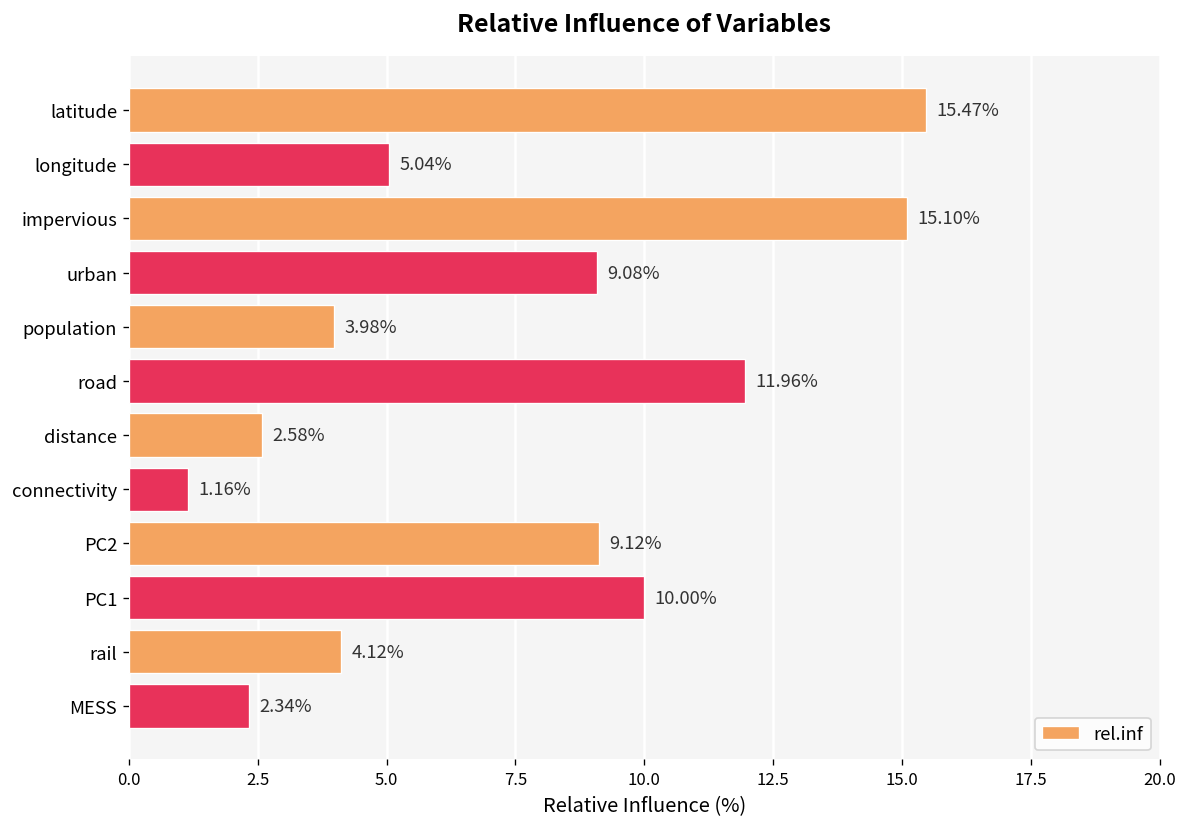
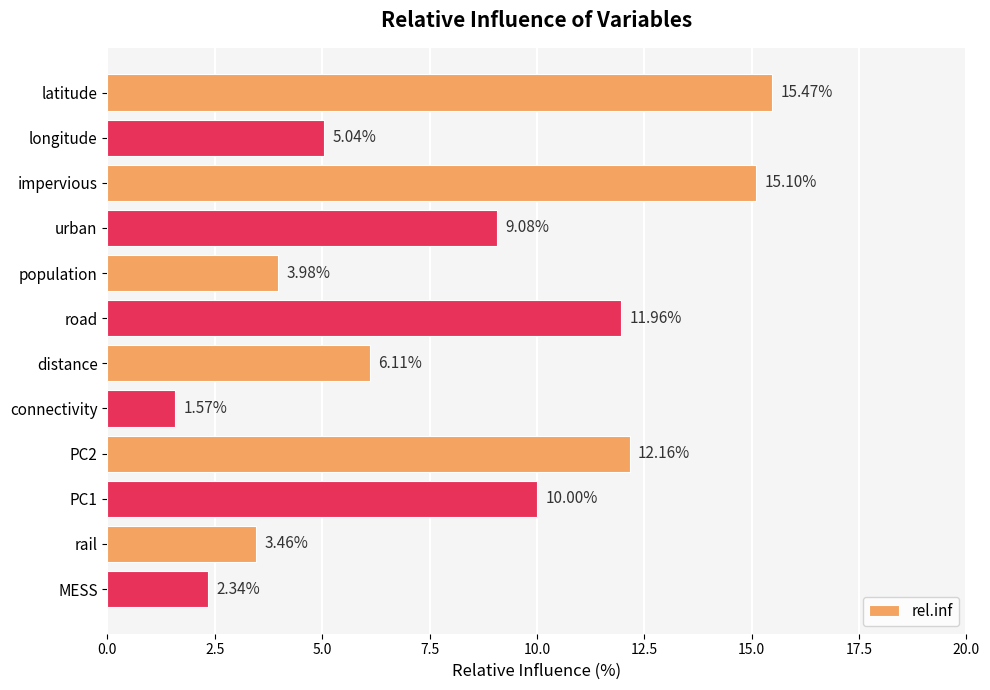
  {
    "latitude": "15.47%",
    "longitude": "5.04%",
    "impervious": "15.10%",
    "urban": "9.08%",
    "population": "3.98%",
    "road": "11.96%",
-   "distance": "2.58%",
-   "connectivity": "1.16%",
-   "PC2": "9.12%",
+   "distance": "6.11%",
+   "connectivity": "1.57%",
+   "PC2": "12.16%",
    "PC1": "10.00%",
-   "rail": "4.12%",
+   "rail": "3.46%",
    "MESS": "2.34%"
  }
